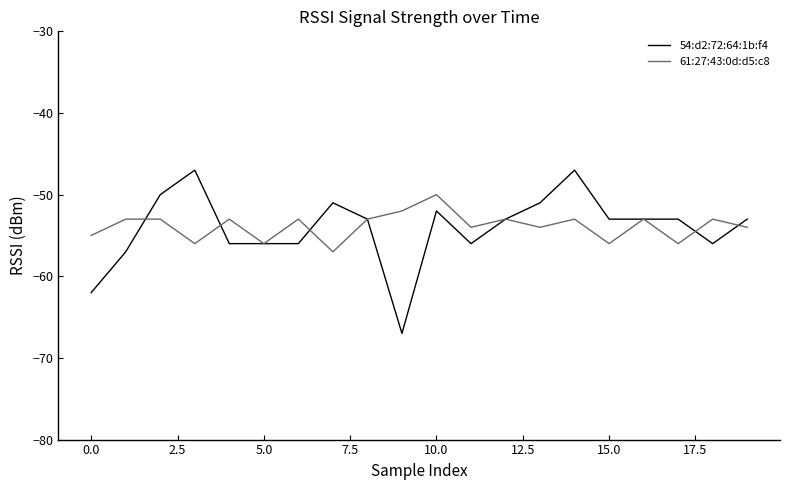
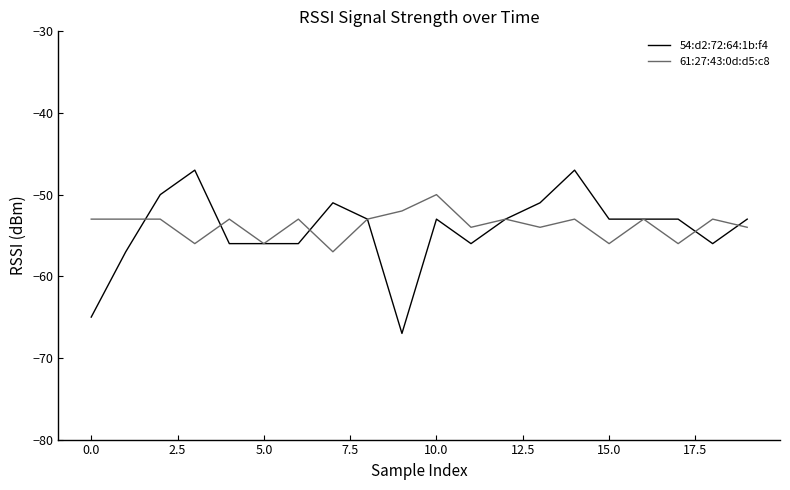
  {
    "54:d2:72:64:1b:f4": {
-     "0.0": -62,
-     "10.0": -52,
+     "0.0": -65,
+     "10.0": -53,
      "15.0": -53
    },
    "61:27:43:0d:d5:c8": {
-     "0.0": -55,
+     "0.0": -53,
      "10.0": -50,
      "15.0": -56
    }
  }
